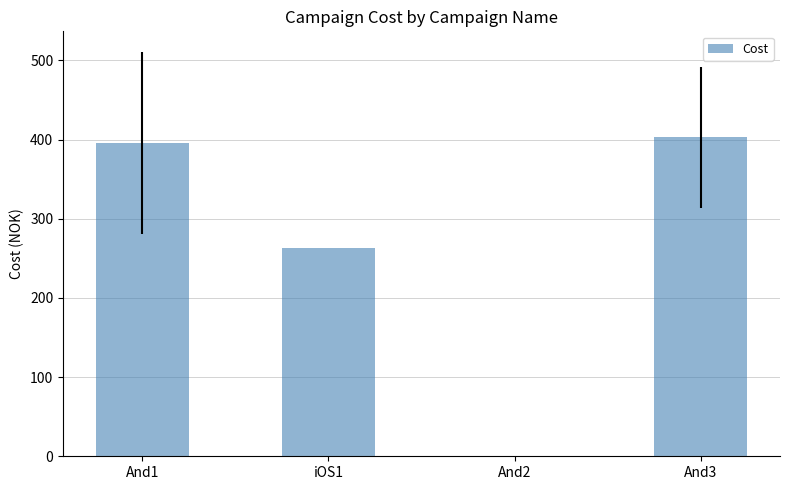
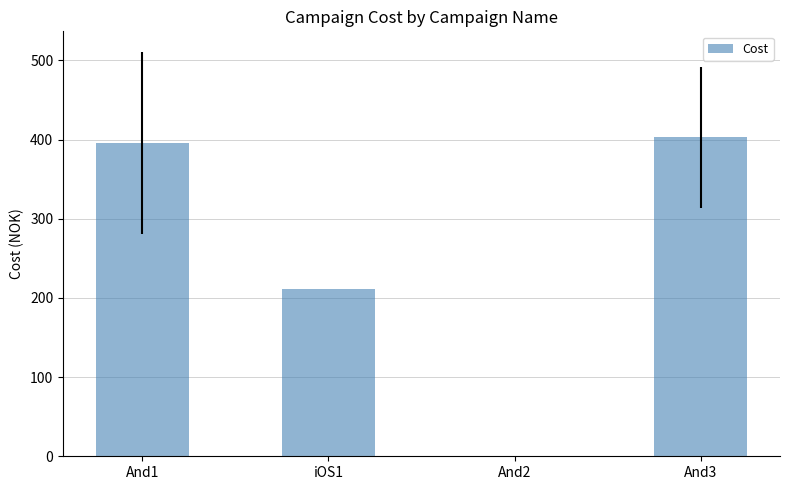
  {
    "And1": 400,
-   "iOS1": 260,
+   "iOS1": 210,
    "And2": 0,
    "And3": 400
  }
